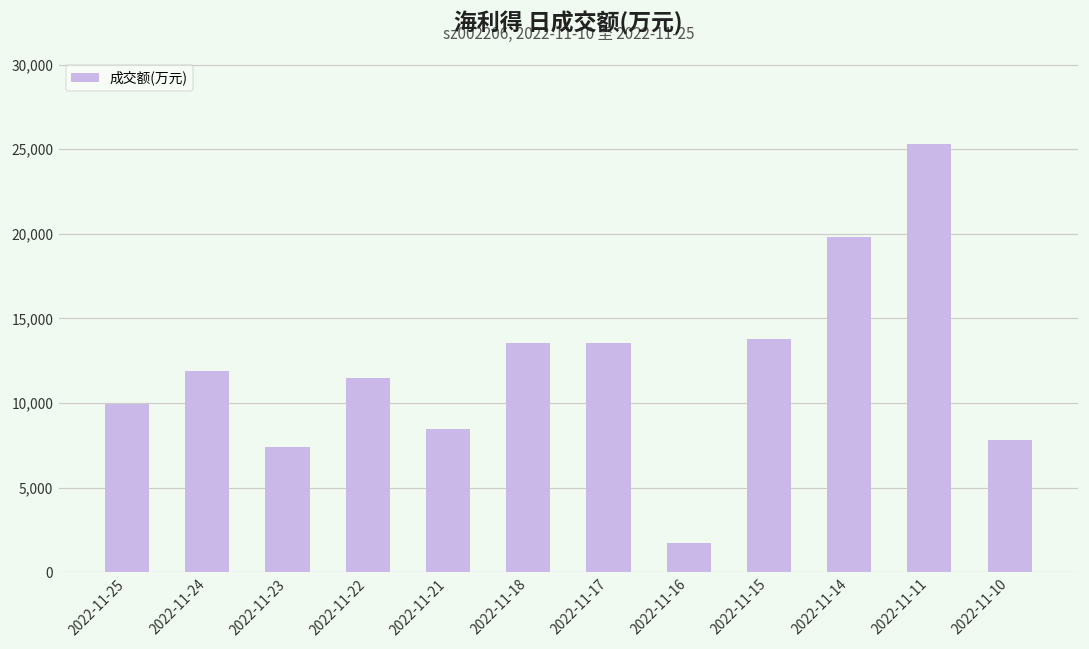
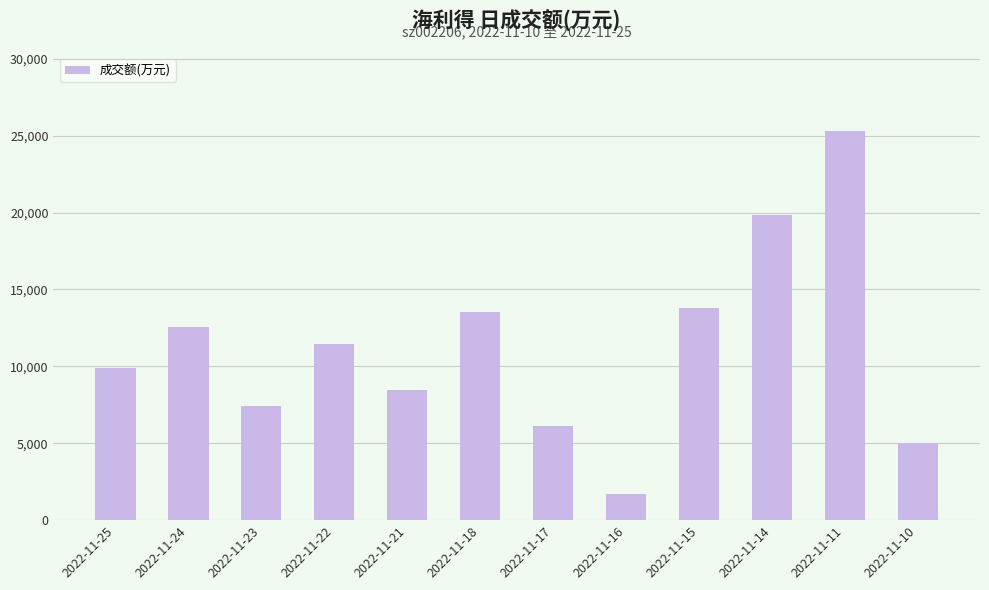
  {
    "2022-11-25": "9,900",
-   "2022-11-24": "11,900",
+   "2022-11-24": "12,600",
    "2022-11-23": "7,400",
    "2022-11-22": "11,500",
    "2022-11-21": "8,400",
    "2022-11-18": "13,500",
-   "2022-11-17": "13,500",
+   "2022-11-17": "6,100",
    "2022-11-16": "1,700",
    "2022-11-15": "13,800",
    "2022-11-14": "19,800",
    "2022-11-11": "25,300",
-   "2022-11-10": "7,800"
+   "2022-11-10": "5,000"
  }
